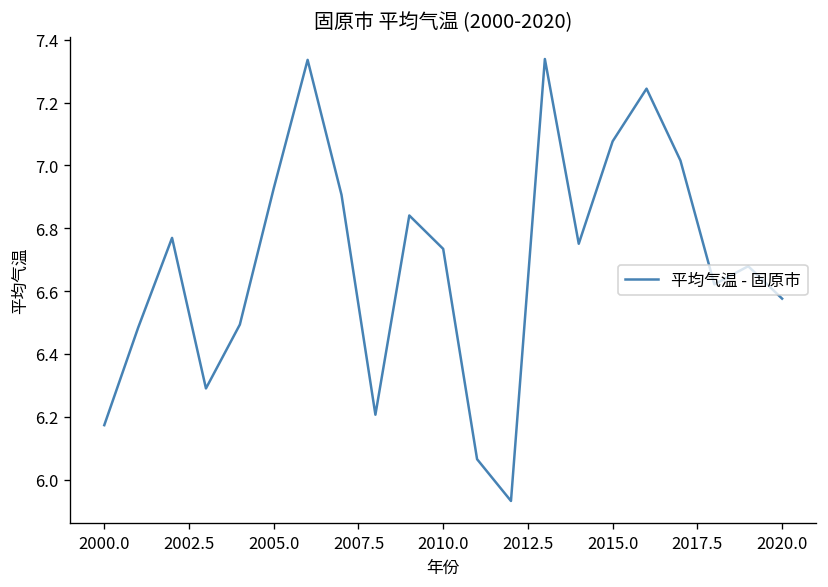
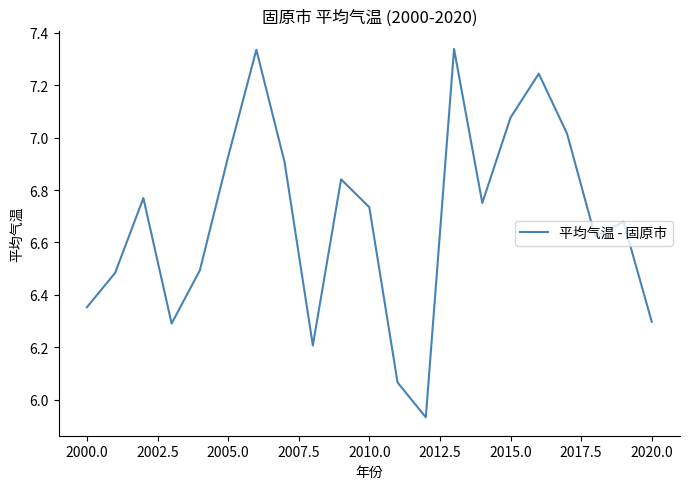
  {
-   "2000.0": 6.17,
+   "2000.0": 6.35,
    "2005.0": 6.93,
    "2010.0": 6.73,
    "2015.0": 7.08,
-   "2020.0": 6.58
+   "2020.0": 6.30
  }
